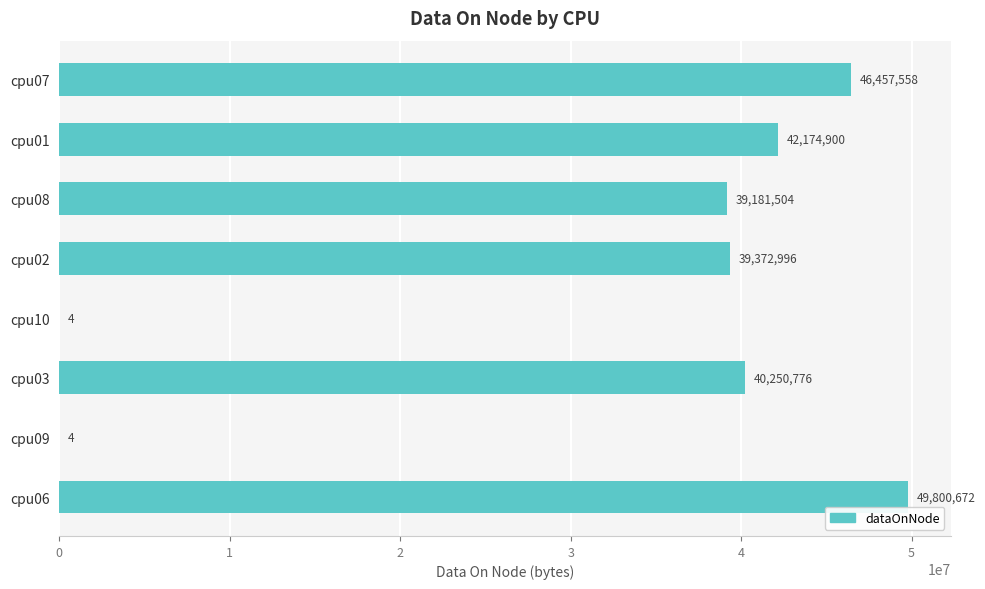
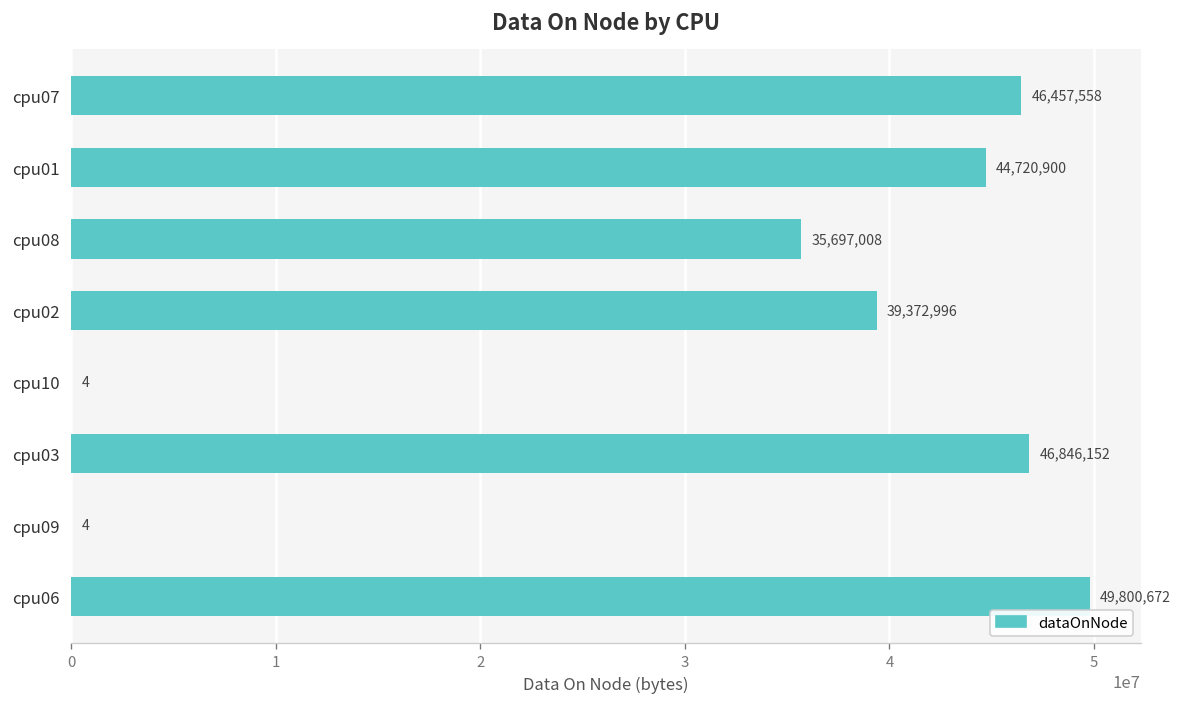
  {
    "cpu07": "46,457,558",
-   "cpu01": "42,174,900",
-   "cpu08": "39,181,504",
+   "cpu01": "44,720,900",
+   "cpu08": "35,697,008",
    "cpu02": "39,372,996",
    "cpu10": "4",
-   "cpu03": "40,250,776",
+   "cpu03": "46,846,152",
    "cpu09": "4",
    "cpu06": "49,800,672"
  }
